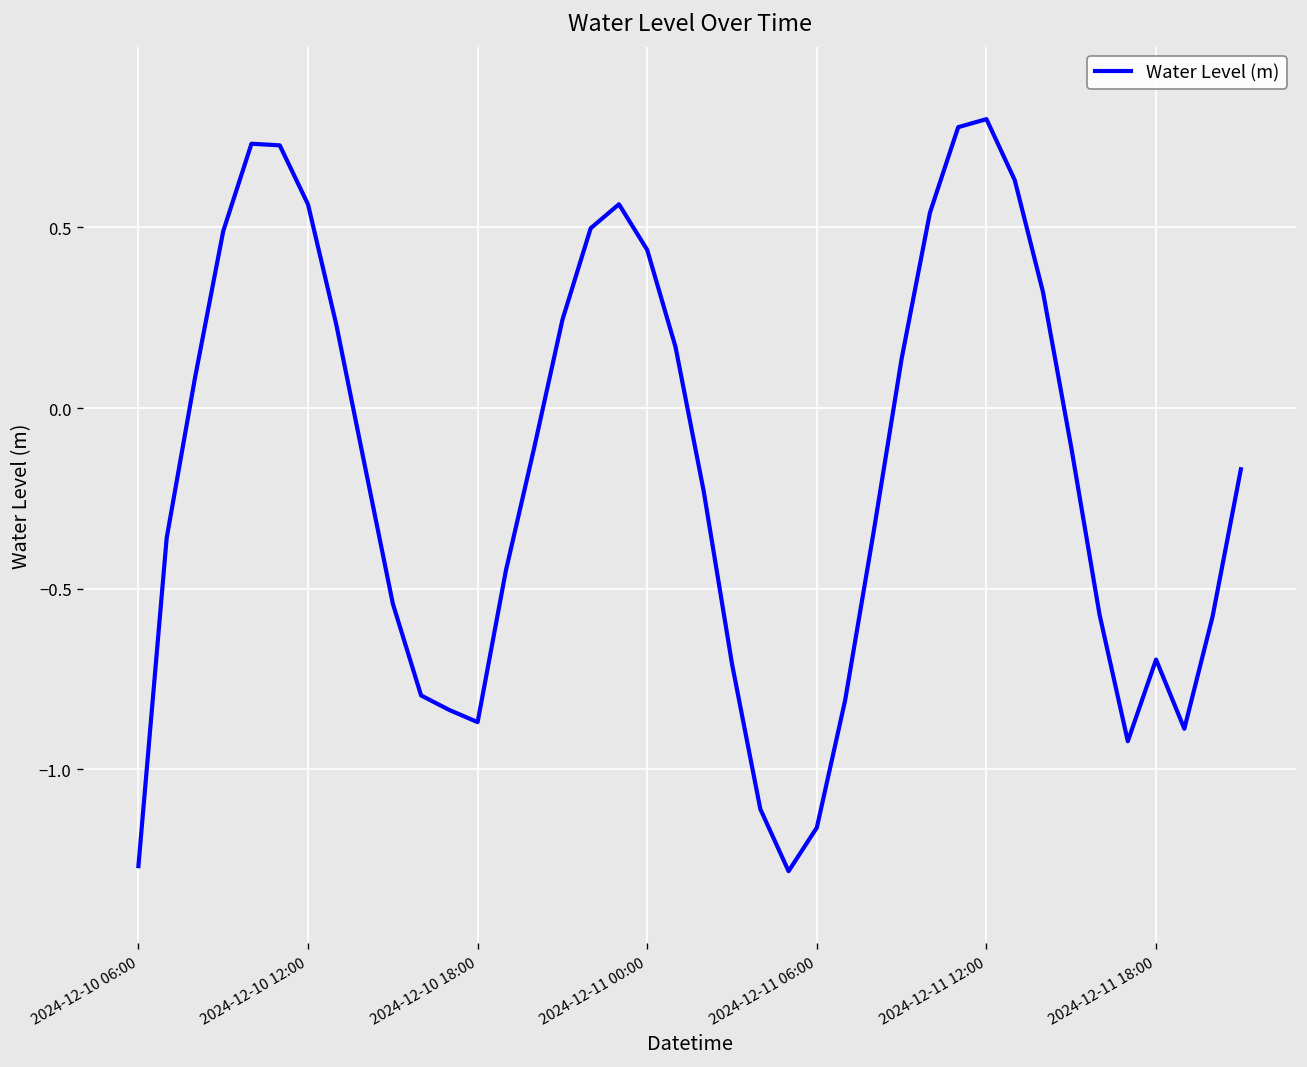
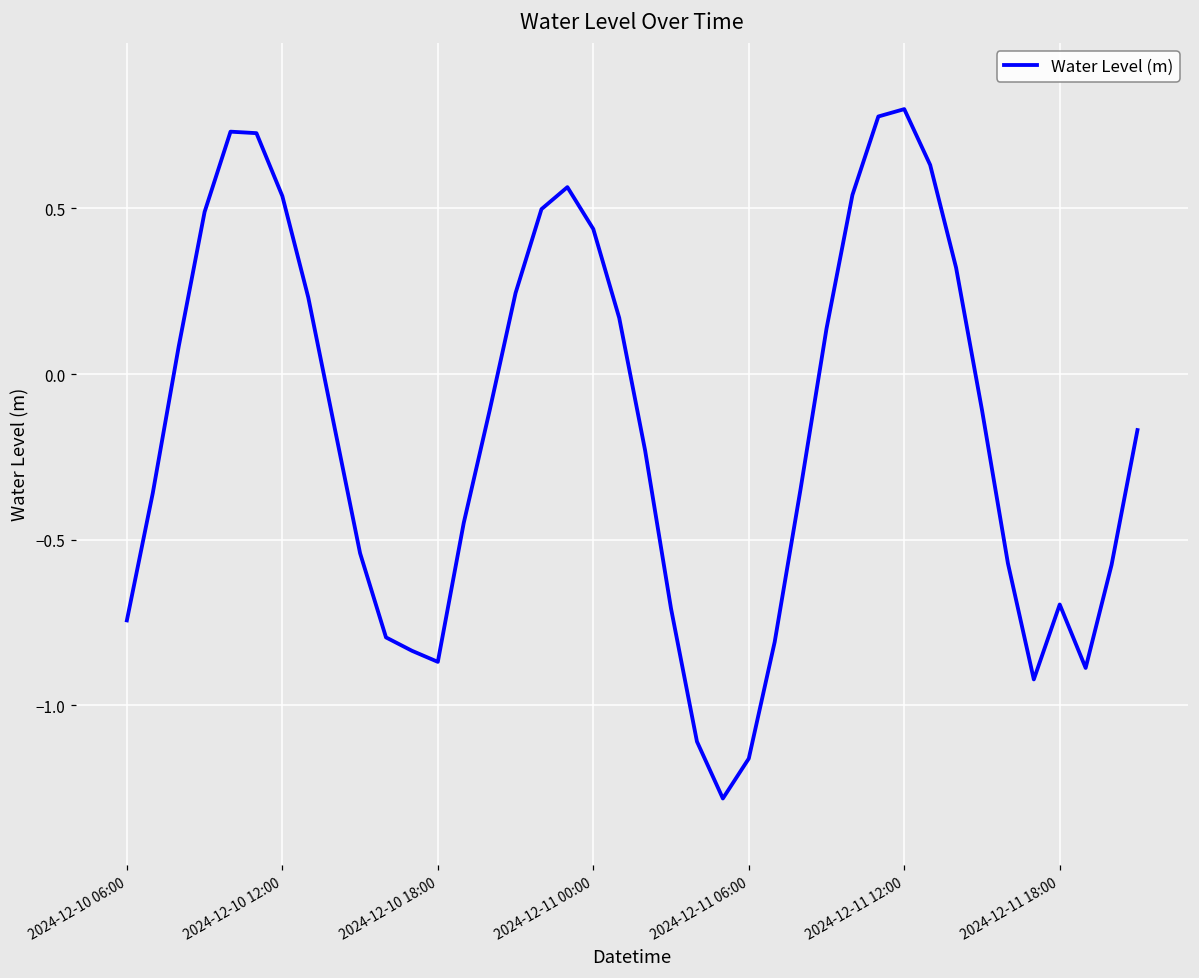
  {
-   "2024-12-10 06:00": -1.27,
-   "2024-12-10 12:00": 0.56,
+   "2024-12-10 06:00": -0.74,
+   "2024-12-10 12:00": 0.54,
    "2024-12-10 18:00": -0.87,
    "2024-12-11 00:00": 0.44,
    "2024-12-11 06:00": -1.16,
    "2024-12-11 12:00": 0.80,
    "2024-12-11 18:00": -0.70
  }
